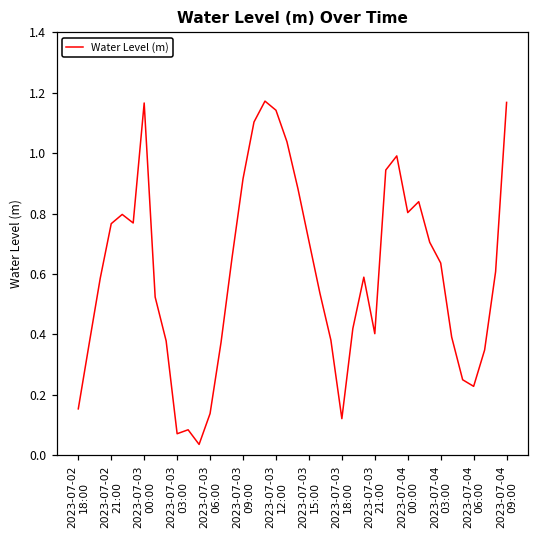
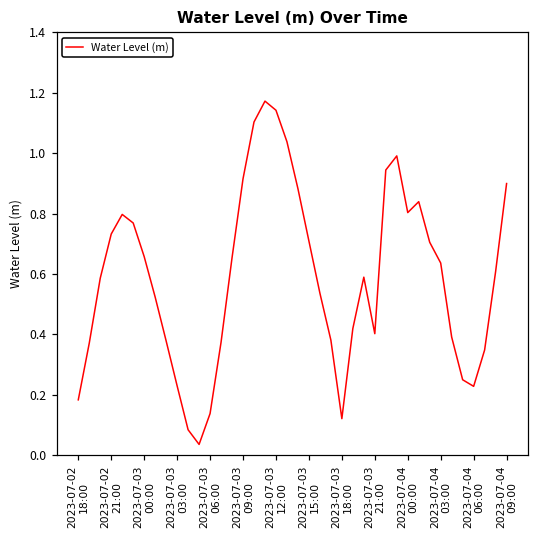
  {
-   "2023-07-02 18:00": 0.15,
-   "2023-07-02 21:00": 0.77,
-   "2023-07-03 00:00": 1.17,
-   "2023-07-03 03:00": 0.07,
+   "2023-07-02 18:00": 0.18,
+   "2023-07-02 21:00": 0.73,
+   "2023-07-03 00:00": 0.66,
+   "2023-07-03 03:00": 0.23,
    "2023-07-03 06:00": 0.14,
    "2023-07-03 09:00": 0.91,
    "2023-07-03 12:00": 1.14,
    "2023-07-03 15:00": 0.71,
    "2023-07-03 18:00": 0.12,
    "2023-07-03 21:00": 0.40,
    "2023-07-04 00:00": 0.80,
    "2023-07-04 03:00": 0.64,
    "2023-07-04 06:00": 0.23,
-   "2023-07-04 09:00": 1.17
+   "2023-07-04 09:00": 0.90
  }
